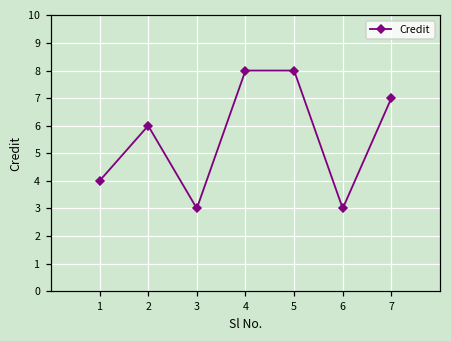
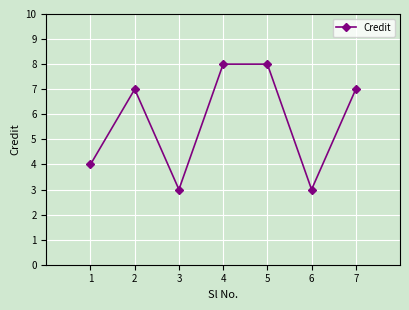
  {
    "1": 4,
-   "2": 6,
+   "2": 7,
    "3": 3,
    "4": 8,
    "5": 8,
    "6": 3,
    "7": 7
  }
